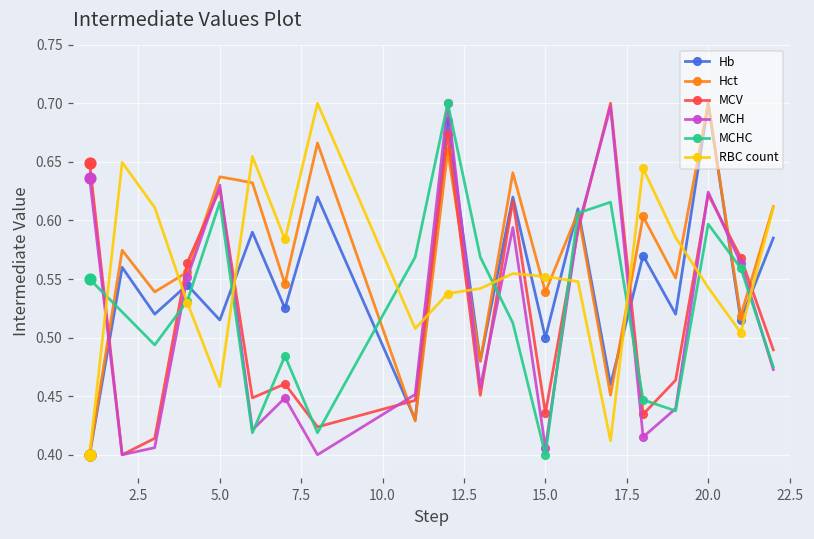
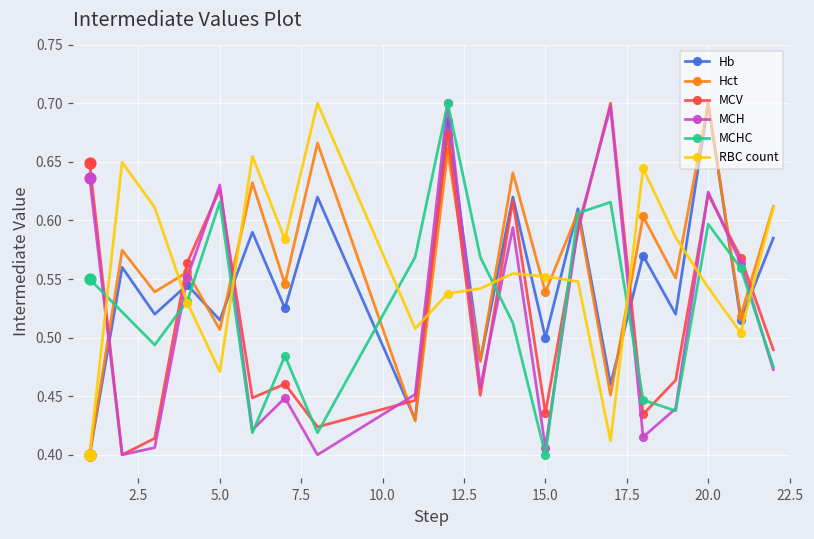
  {
    "Hct": {
-     "5.0": 0.637,
+     "5.0": 0.507,
      "15.0": 0.539
    },
    "RBC count": {
-     "5.0": 0.458,
+     "5.0": 0.471,
      "15.0": 0.552,
      "20.0": 0.543
    }
  }
